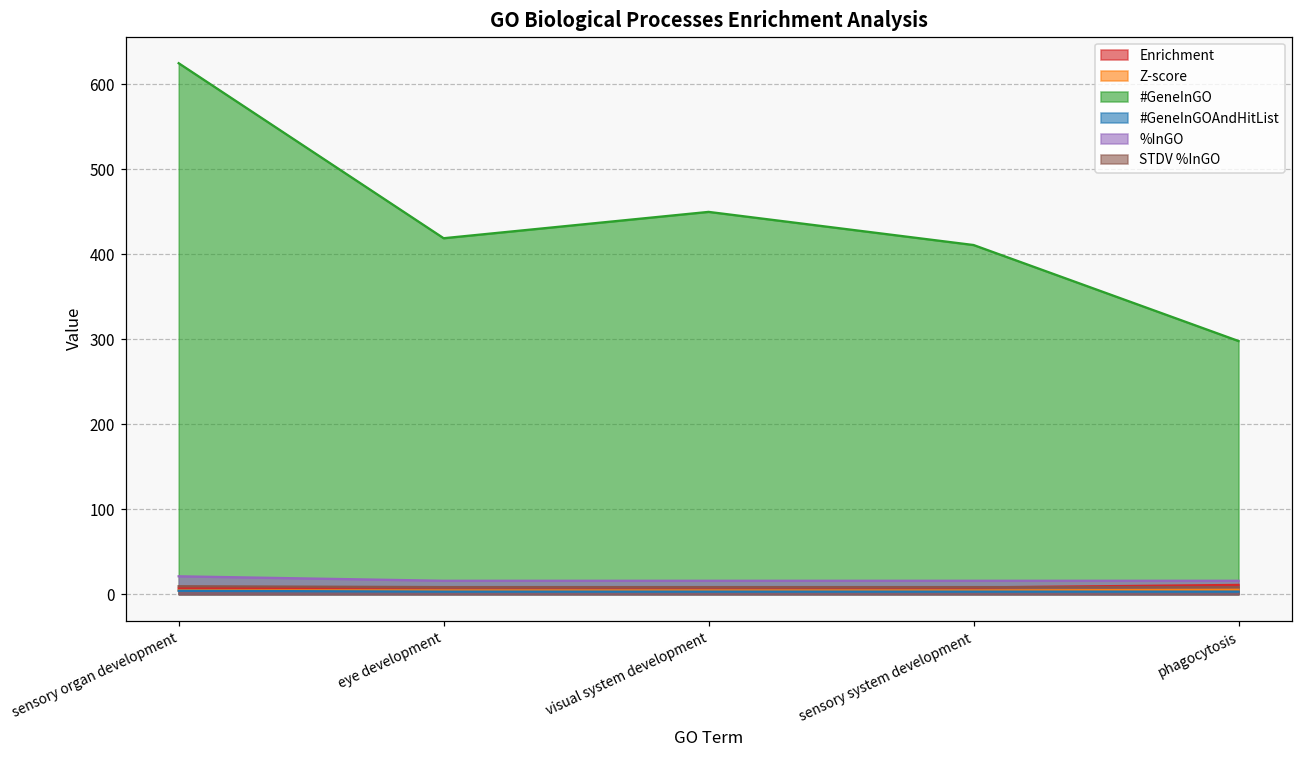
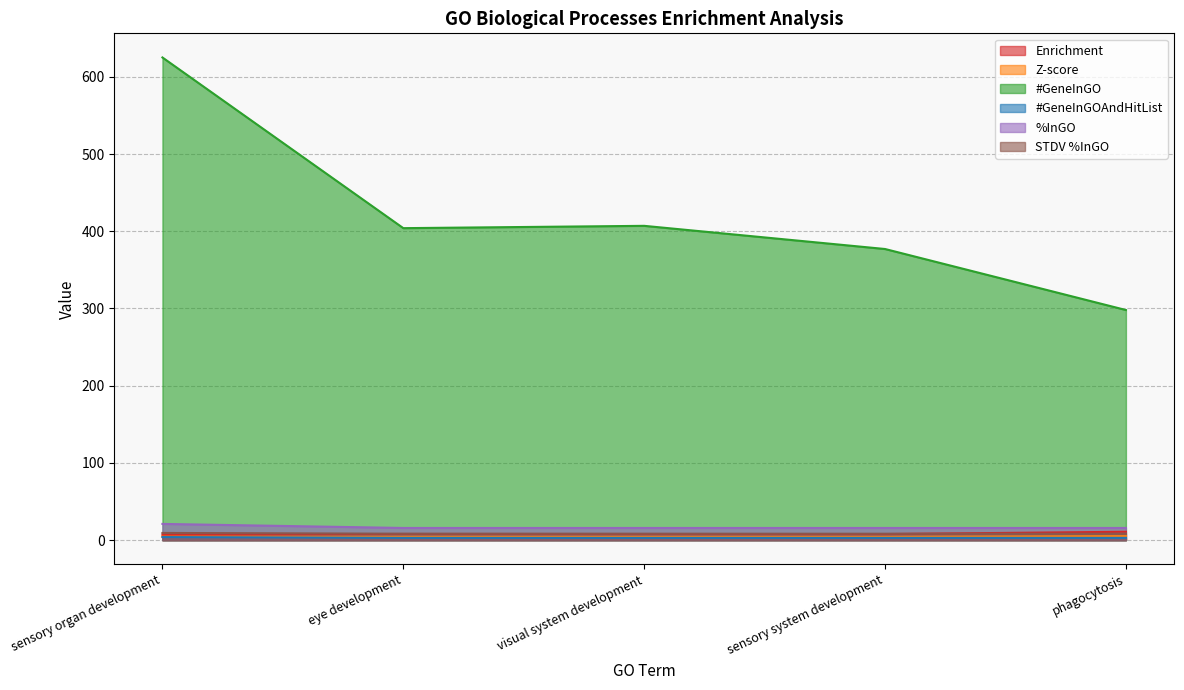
  {
    "#GeneInGO": {
      "sensory organ development": 630,
-     "eye development": 420,
-     "visual system development": 450,
-     "sensory system development": 410,
+     "eye development": 400,
+     "visual system development": 410,
+     "sensory system development": 380,
      "phagocytosis": 300
    },
    "%InGO": {
      "sensory organ development": 20,
      "eye development": 20,
      "visual system development": 20,
      "sensory system development": 20,
      "phagocytosis": 20
    }
  }
